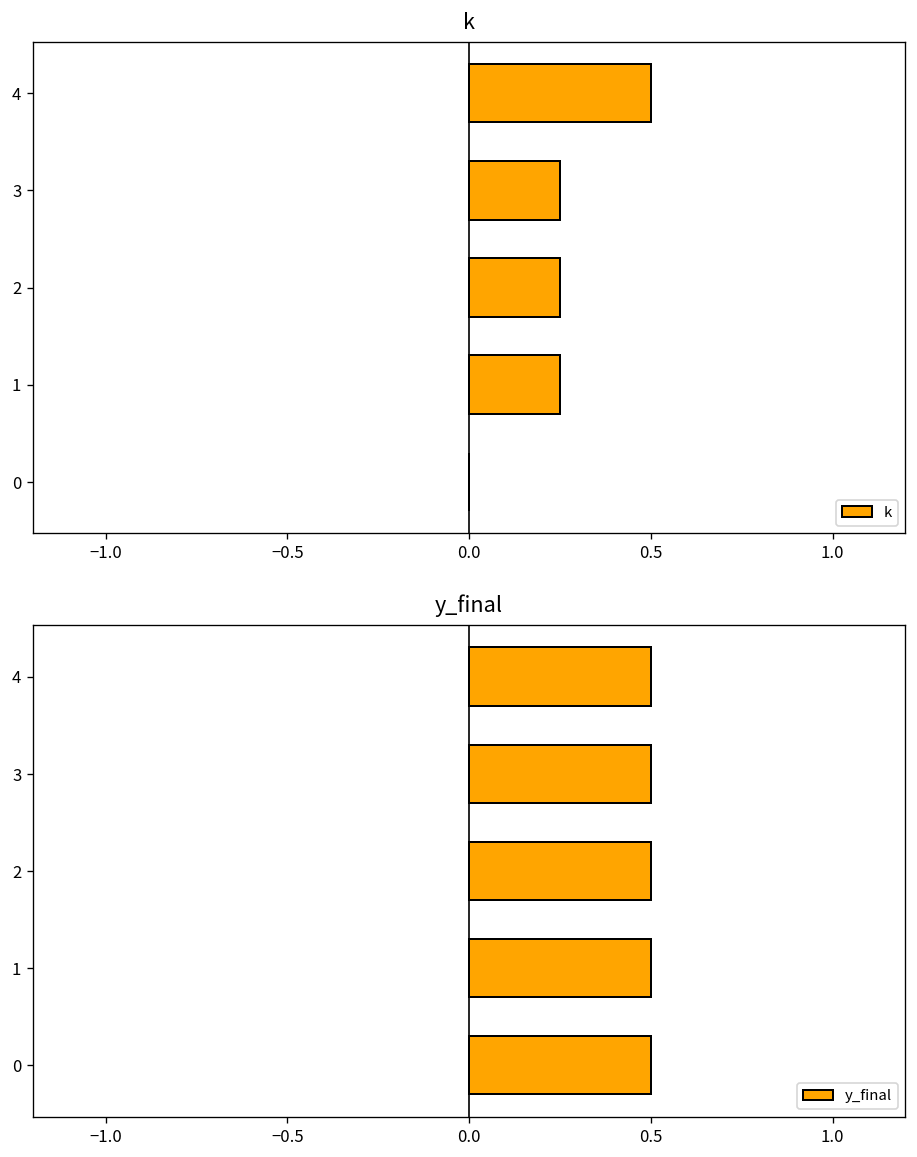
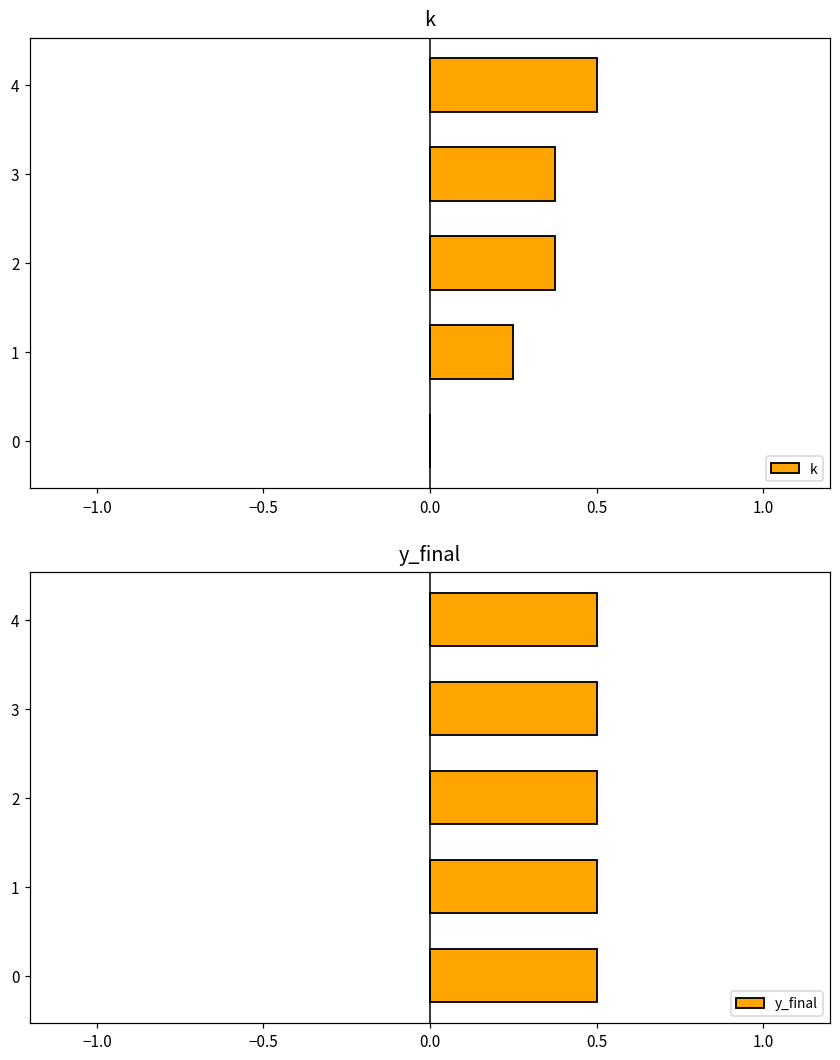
  {
    "k": {
      "4": 0.50,
-     "3": 0.25,
-     "2": 0.25,
+     "3": 0.38,
+     "2": 0.38,
      "1": 0.25,
      "0": 0.00
    },
    "y_final": {
      "4": 0.50,
      "3": 0.50,
      "2": 0.50,
      "1": 0.50,
      "0": 0.50
    }
  }
